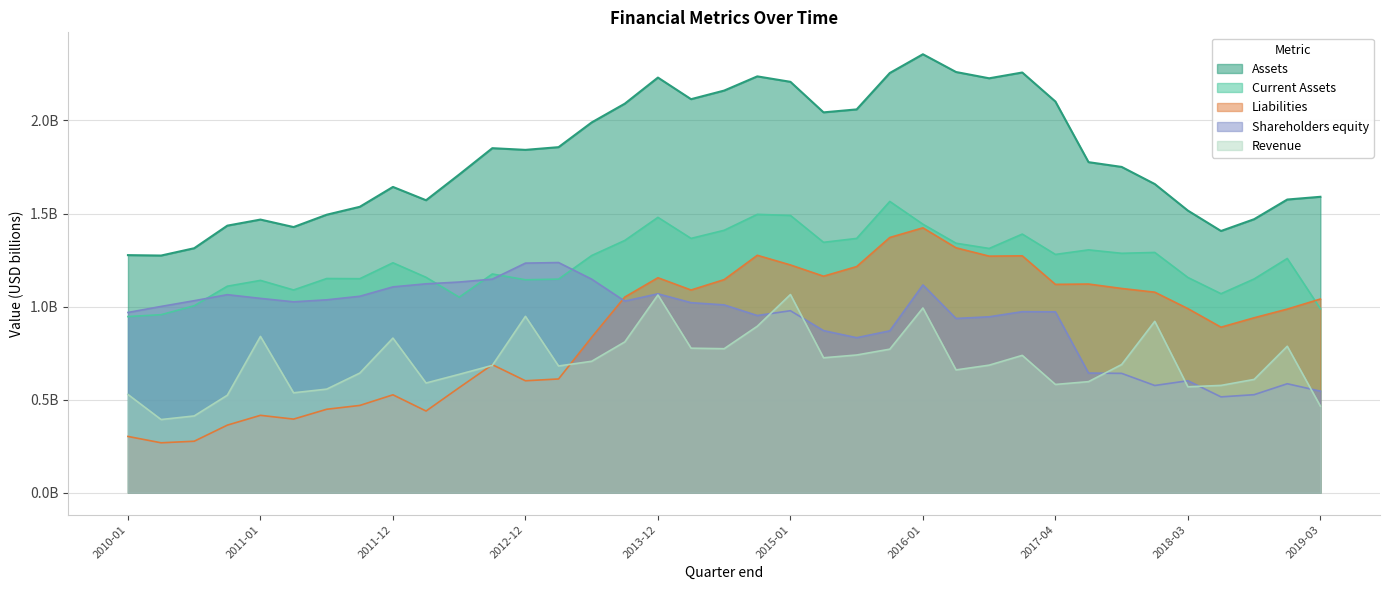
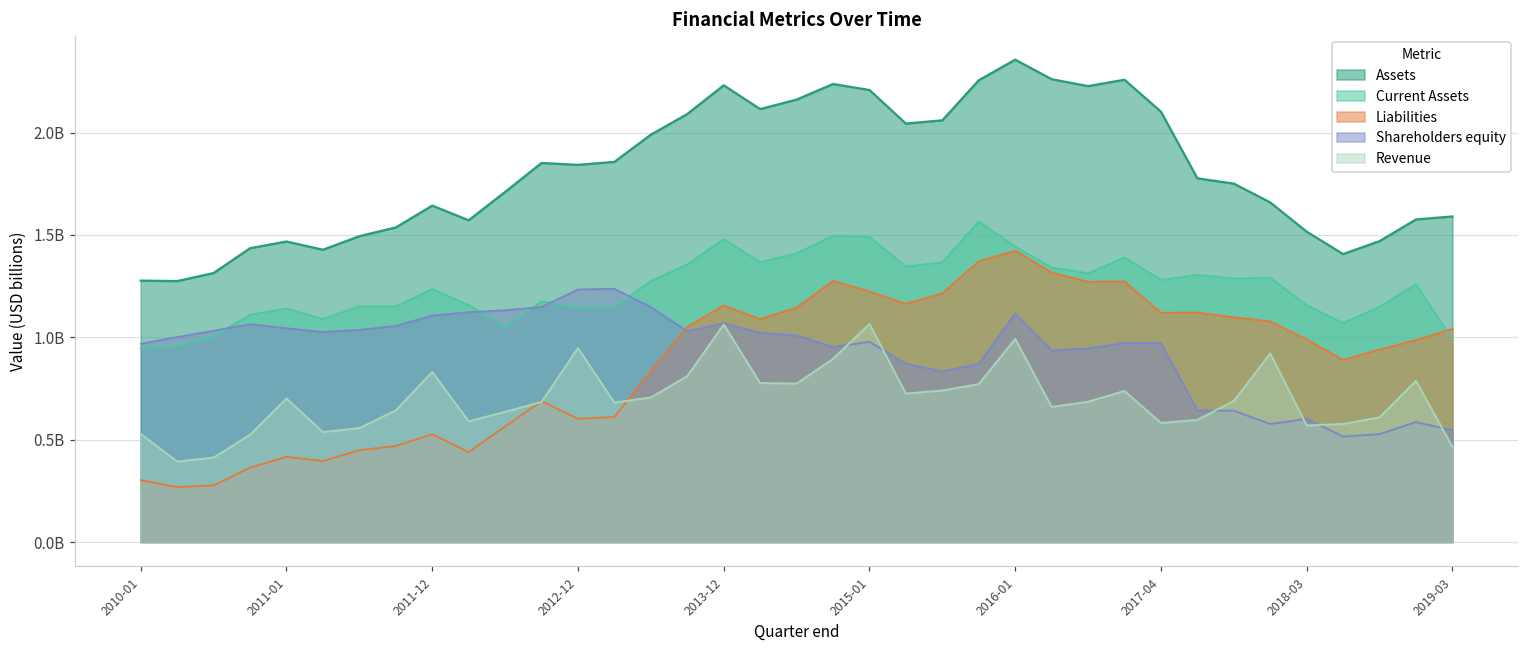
  {
    "Liabilities": {
      "2010-01": 300000000,
      "2011-01": 420000000,
      "2011-12": 530000000,
      "2012-12": 600000000,
      "2013-12": 1160000000,
      "2015-01": 1220000000,
      "2016-01": 1420000000,
      "2017-04": 1120000000,
      "2018-03": 990000000,
      "2019-03": 1040000000
    },
    "Shareholders equity": {
      "2010-01": 970000000,
      "2011-01": 1040000000,
      "2011-12": 1110000000,
      "2012-12": 1230000000,
      "2015-01": 980000000,
      "2016-01": 1120000000,
      "2017-04": 970000000,
      "2018-03": 600000000,
      "2019-03": 550000000
    },
    "Revenue": {
      "2010-01": 530000000,
-     "2011-01": 840000000,
+     "2011-01": 700000000,
      "2011-12": 830000000,
      "2012-12": 950000000,
      "2015-01": 1060000000,
      "2016-01": 990000000,
      "2017-04": 580000000,
      "2018-03": 570000000,
      "2019-03": 470000000
    }
  }
